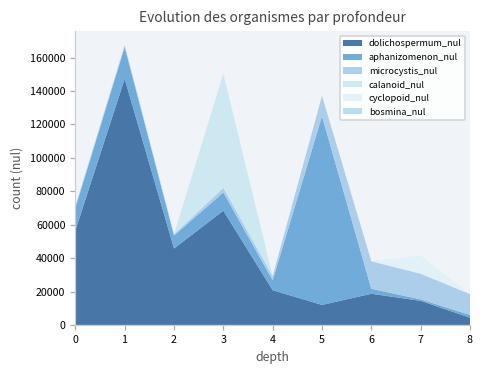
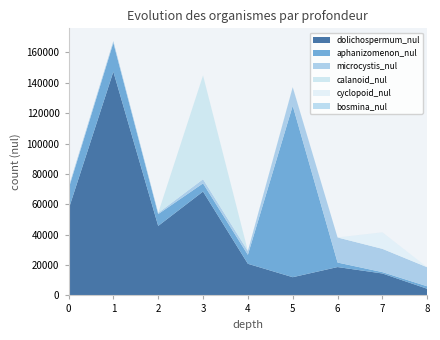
  {
    "dolichospermum_nul": {
      "0": 57000,
      "1": 147000,
      "2": 46000,
      "3": 68000,
      "4": 21000,
      "5": 12000,
      "6": 19000
    },
    "aphanizomenon_nul": {
-     "3": 11000,
+     "3": 5000,
      "4": 6000,
      "5": 113000,
      "6": 3000
    }
  }
